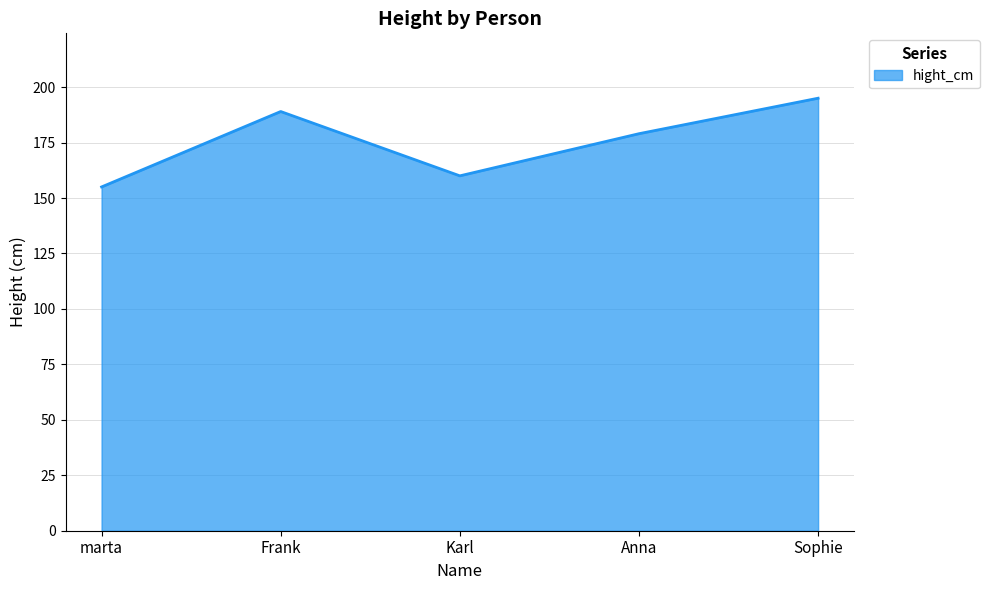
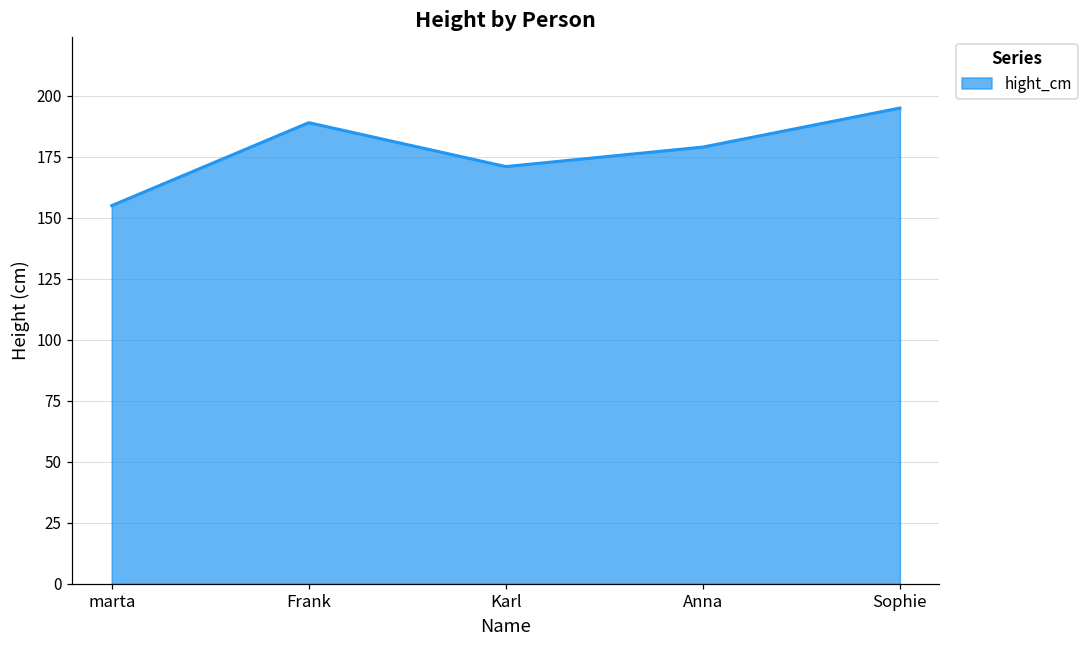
  {
    "marta": 155,
    "Frank": 189,
-   "Karl": 160,
+   "Karl": 171,
    "Anna": 179,
    "Sophie": 195
  }
